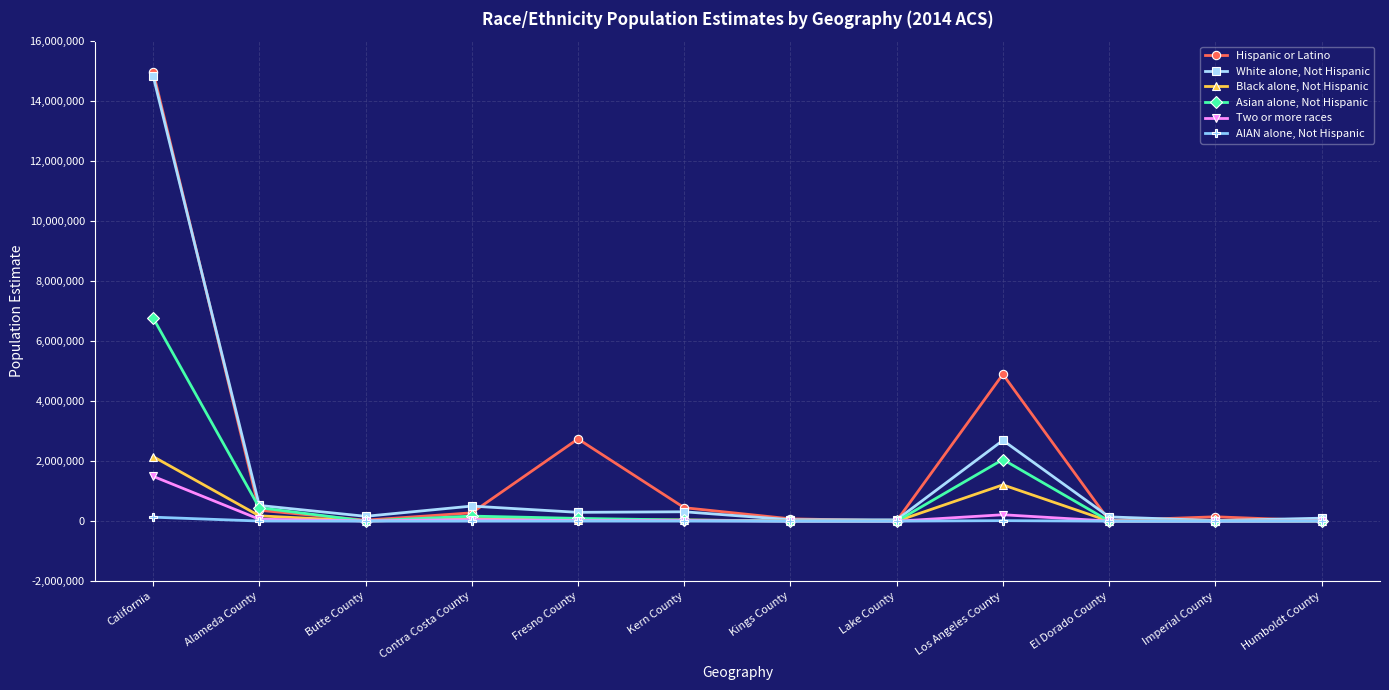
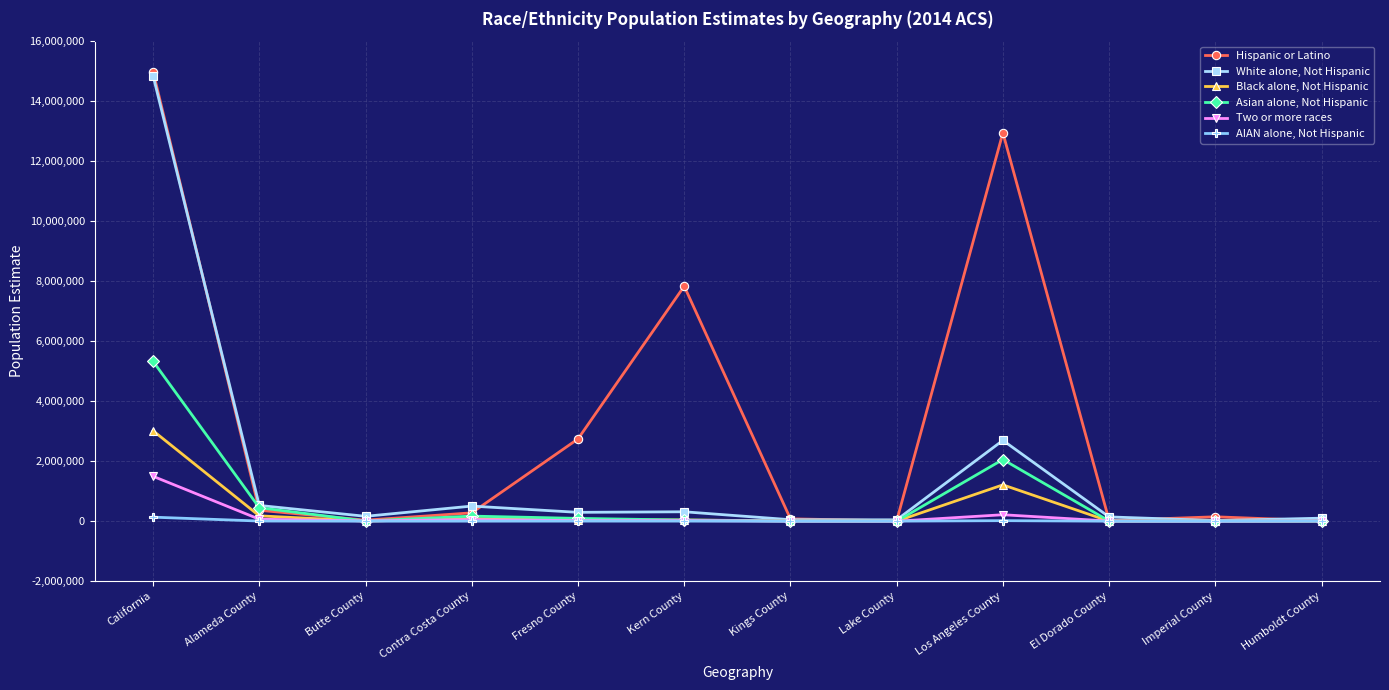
  {
    "Hispanic or Latino": {
      "California": "15,000,000",
      "Alameda County": "400,000",
      "Contra Costa County": "300,000",
      "Fresno County": "2,700,000",
-     "Kern County": "500,000",
-     "Los Angeles County": "4,900,000",
+     "Kern County": "7,800,000",
+     "Los Angeles County": "12,900,000",
      "Imperial County": "100,000"
    },
    "Black alone, Not Hispanic": {
-     "California": "2,200,000",
+     "California": "3,000,000",
      "Alameda County": "200,000",
      "Los Angeles County": "1,200,000"
    },
    "Asian alone, Not Hispanic": {
-     "California": "6,800,000",
+     "California": "5,300,000",
      "Los Angeles County": "2,100,000"
    },
    "Two or more races": {
      "California": "1,500,000",
      "Los Angeles County": "200,000"
    }
  }
